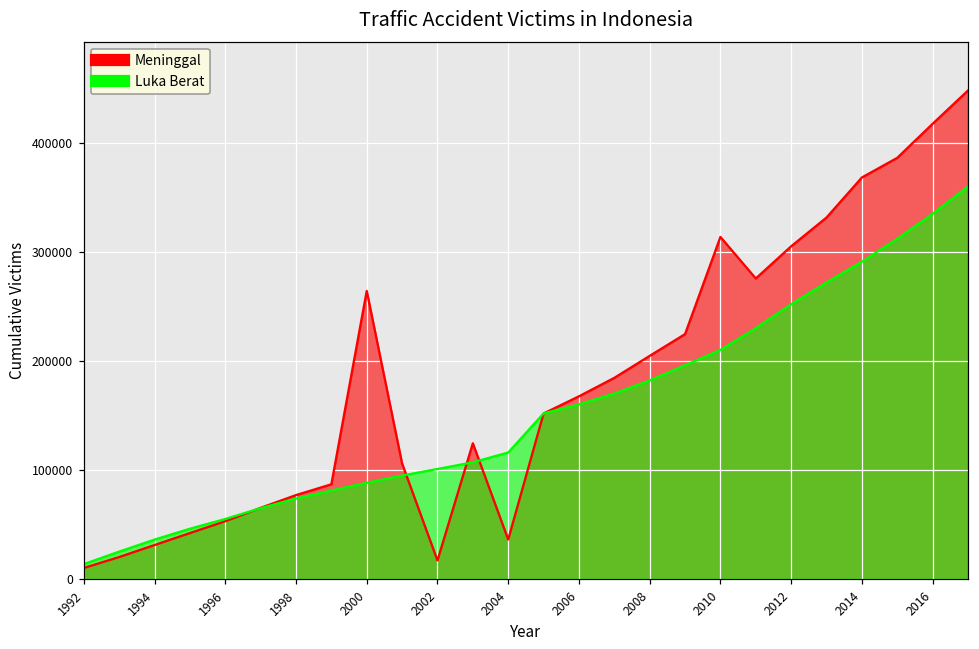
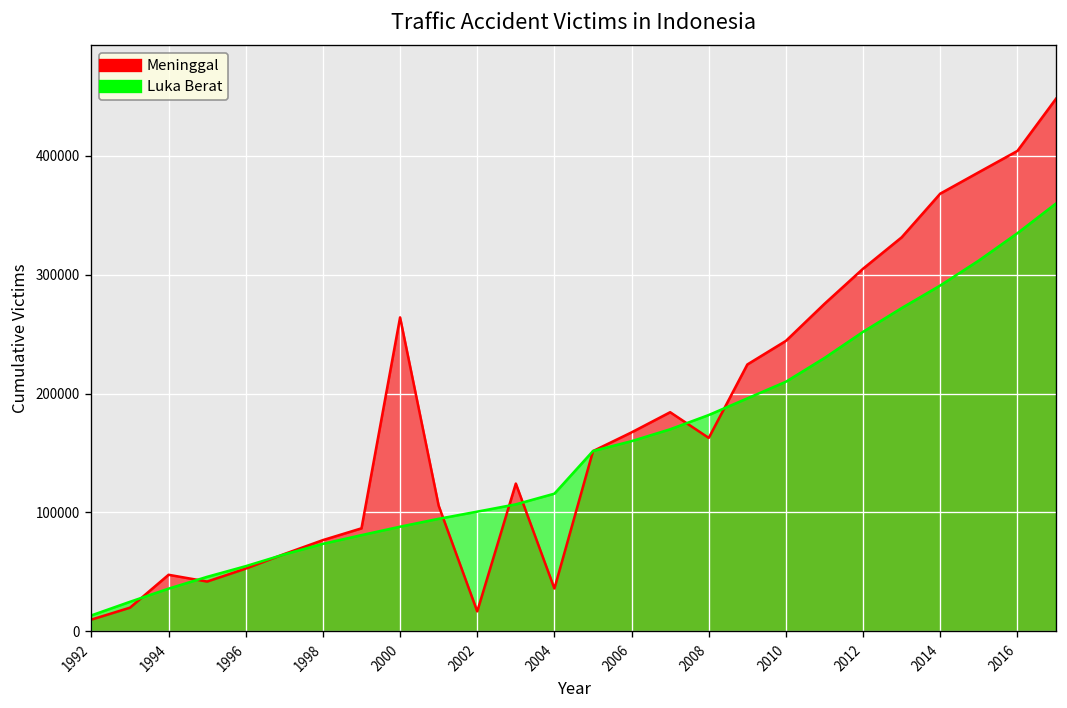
  {
    "Meninggal": {
      "1992": 10000,
-     "1994": 30000,
+     "1994": 50000,
      "1998": 80000,
      "2000": 260000,
      "2002": 20000,
      "2004": 40000,
      "2006": 170000,
-     "2008": 200000,
-     "2010": 310000,
+     "2008": 160000,
+     "2010": 240000,
      "2012": 310000,
      "2014": 370000,
-     "2016": 420000
+     "2016": 400000
    },
    "Luka Berat": {
      "1992": 10000,
      "1994": 40000,
      "1998": 70000,
      "2000": 90000,
      "2002": 100000,
      "2004": 120000,
      "2006": 160000,
      "2008": 180000,
      "2010": 210000,
      "2012": 250000,
      "2014": 290000,
      "2016": 340000
    }
  }
